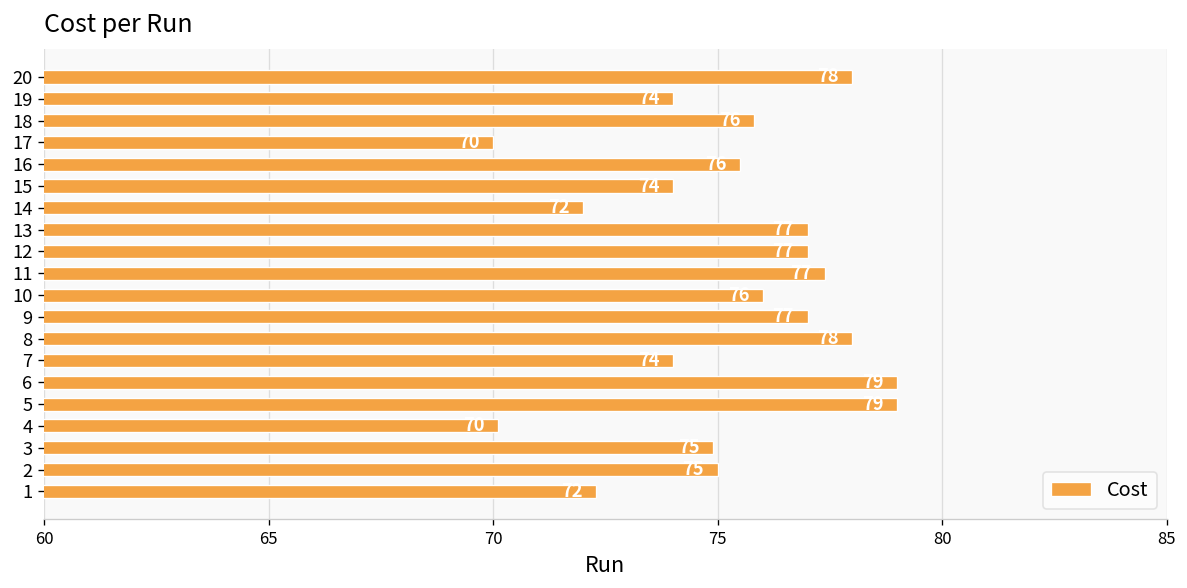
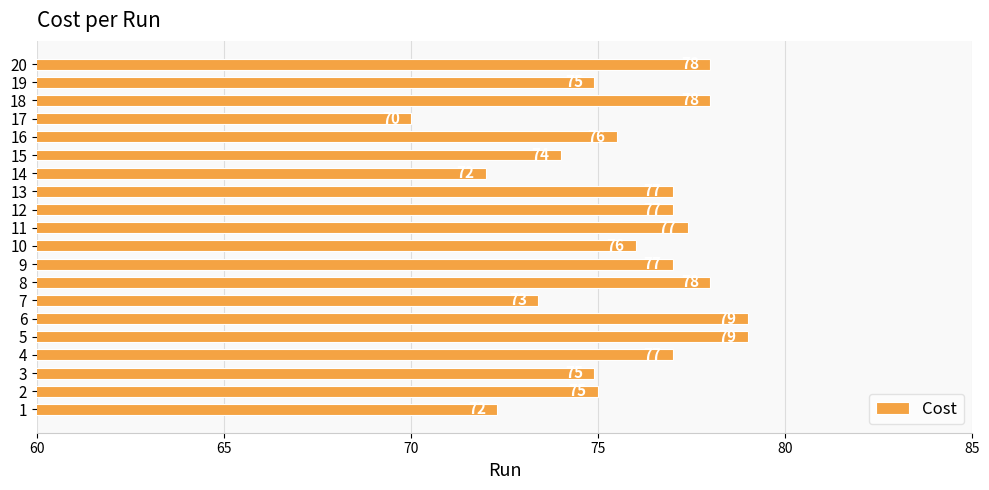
  {
    "20": 78.0,
-   "19": 74.0,
-   "18": 75.8,
+   "19": 74.9,
+   "18": 78.0,
    "17": 70.0,
    "16": 75.5,
    "15": 74.0,
    "10": 76.0,
    "8": 78.0,
-   "7": 74.0,
+   "7": 73.4,
    "6": 79.0,
    "5": 79.0,
-   "4": 70.1
+   "4": 77.0
  }
